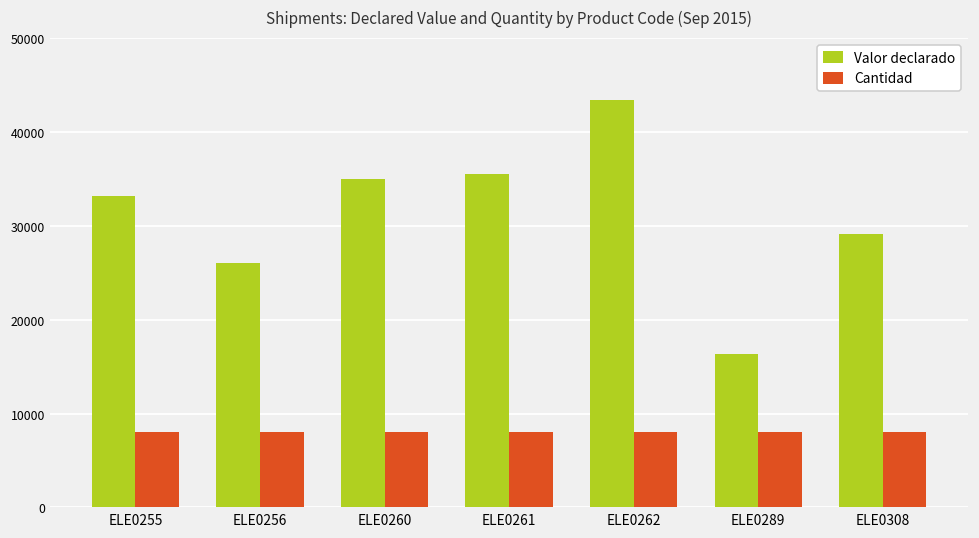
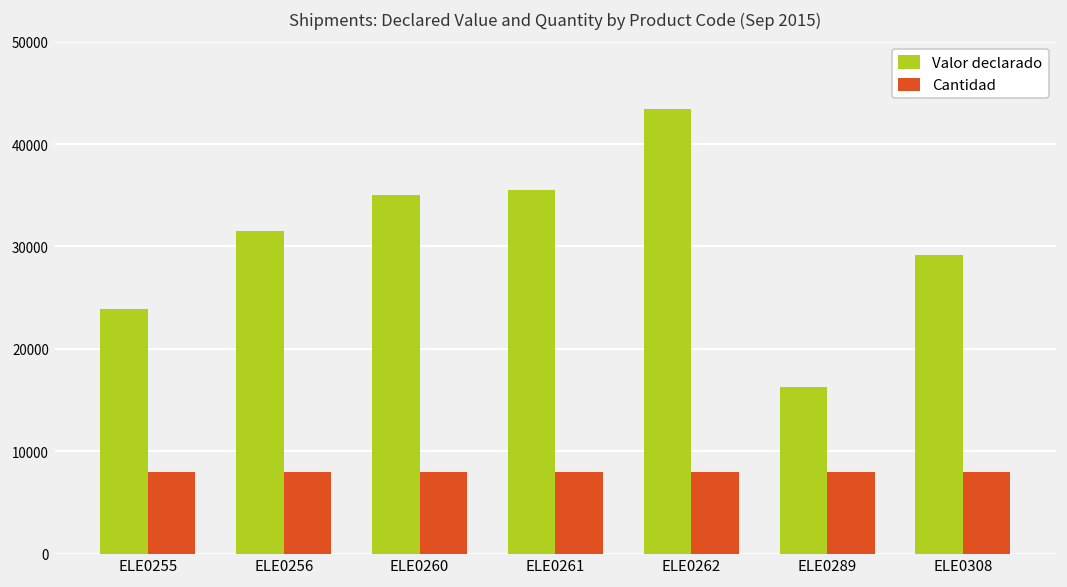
  {
    "Valor declarado": {
-     "ELE0255": 33000,
-     "ELE0256": 26000,
+     "ELE0255": 24000,
+     "ELE0256": 31000,
      "ELE0260": 35000,
      "ELE0261": 36000,
      "ELE0262": 43000,
      "ELE0289": 16000,
      "ELE0308": 29000
    },
    "Cantidad": {
      "ELE0255": 8000,
      "ELE0256": 8000,
      "ELE0260": 8000,
      "ELE0261": 8000,
      "ELE0262": 8000,
      "ELE0289": 8000,
      "ELE0308": 8000
    }
  }
